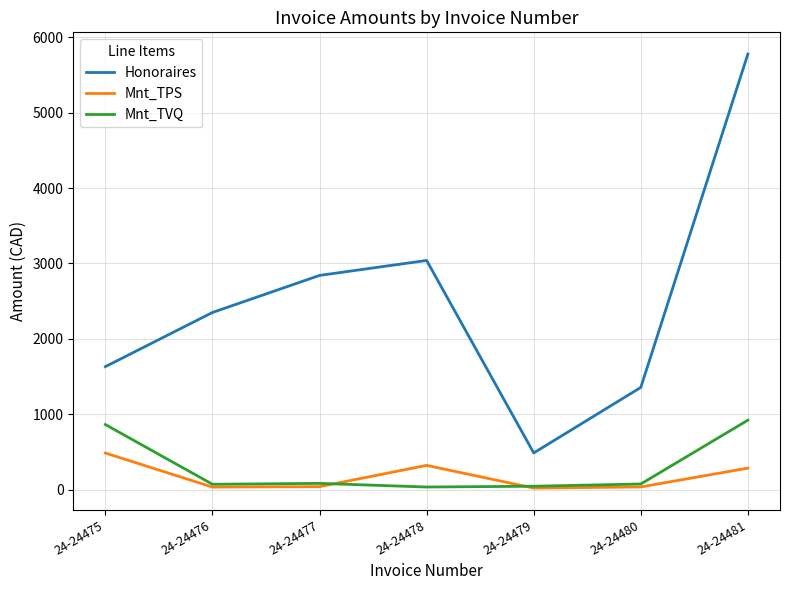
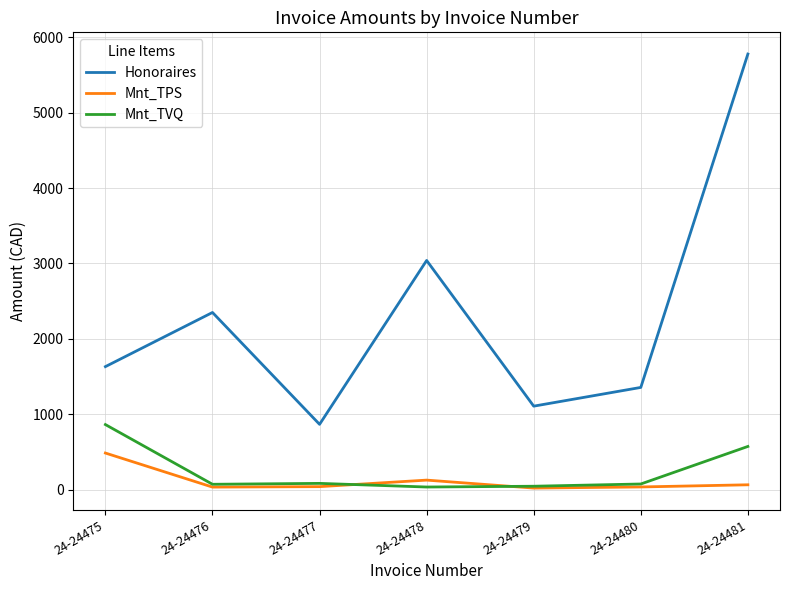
  {
    "Honoraires": {
      "24-24475": 1600,
      "24-24476": 2400,
-     "24-24477": 2800,
+     "24-24477": 900,
      "24-24478": 3000,
-     "24-24479": 500,
+     "24-24479": 1100,
      "24-24480": 1400,
      "24-24481": 5800
    },
    "Mnt_TPS": {
      "24-24475": 500,
      "24-24476": 0,
      "24-24477": 0,
-     "24-24478": 300,
+     "24-24478": 100,
      "24-24480": 0,
-     "24-24481": 300
+     "24-24481": 100
    },
    "Mnt_TVQ": {
      "24-24475": 900,
      "24-24476": 100,
      "24-24477": 100,
      "24-24478": 0,
      "24-24480": 100,
-     "24-24481": 900
+     "24-24481": 600
    }
  }
